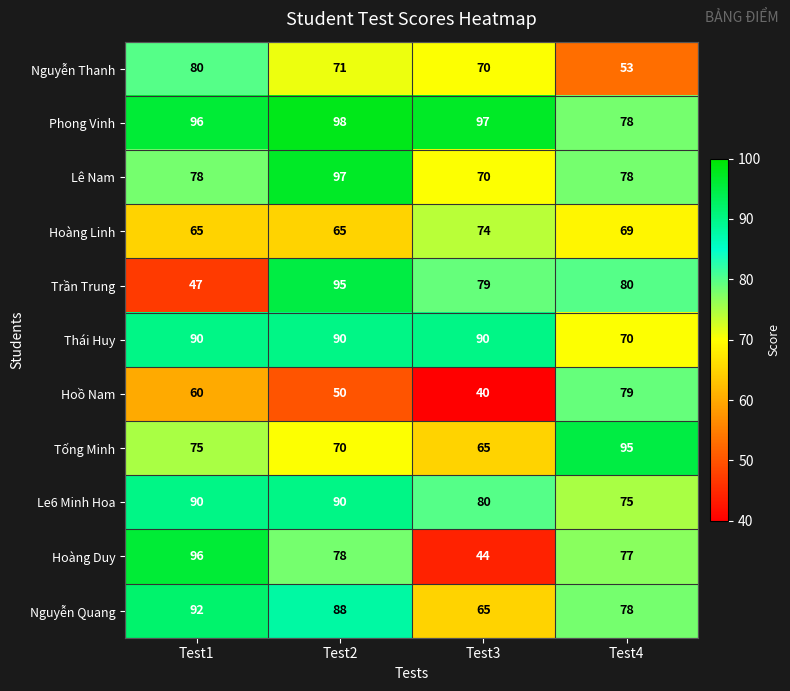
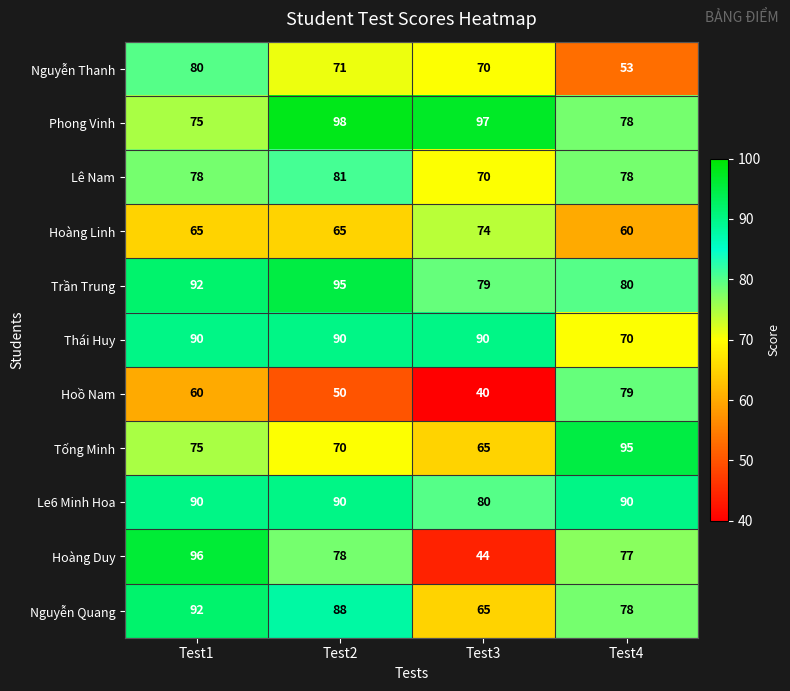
  {
    "Nguyễn Thanh": {
      "Test1": 80,
      "Test2": 71,
      "Test3": 70,
      "Test4": 53
    },
    "Phong Vinh": {
-     "Test1": 96,
+     "Test1": 75,
      "Test2": 98,
      "Test3": 97,
      "Test4": 78
    },
    "Lê Nam": {
      "Test1": 78,
-     "Test2": 97,
+     "Test2": 81,
      "Test3": 70,
      "Test4": 78
    },
    "Hoàng Linh": {
      "Test1": 65,
      "Test2": 65,
      "Test3": 74,
-     "Test4": 69
+     "Test4": 60
    },
    "Trần Trung": {
-     "Test1": 47,
+     "Test1": 92,
      "Test2": 95,
      "Test3": 79,
      "Test4": 80
    },
    "Thái Huy": {
      "Test1": 90,
      "Test2": 90,
      "Test3": 90,
      "Test4": 70
    },
    "Hoồ Nam": {
      "Test1": 60,
      "Test2": 50,
      "Test3": 40,
      "Test4": 79
    },
    "Tống Minh": {
      "Test1": 75,
      "Test2": 70,
      "Test3": 65,
      "Test4": 95
    },
    "Le6 Minh Hoa": {
      "Test1": 90,
      "Test2": 90,
      "Test3": 80,
-     "Test4": 75
+     "Test4": 90
    },
    "Hoàng Duy": {
      "Test1": 96,
      "Test2": 78,
      "Test3": 44,
      "Test4": 77
    },
    "Nguyễn Quang": {
      "Test1": 92,
      "Test2": 88,
      "Test3": 65,
      "Test4": 78
    }
  }
